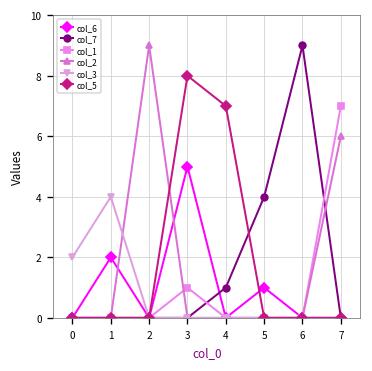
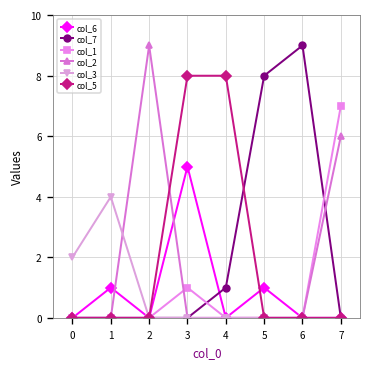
  {
    "col_6": {
-     "1": 2,
+     "1": 1,
      "3": 5,
      "5": 1
    },
    "col_7": {
      "4": 1,
-     "5": 4,
+     "5": 8,
      "6": 9
    },
    "col_5": {
      "3": 8,
-     "4": 7
+     "4": 8
    }
  }
